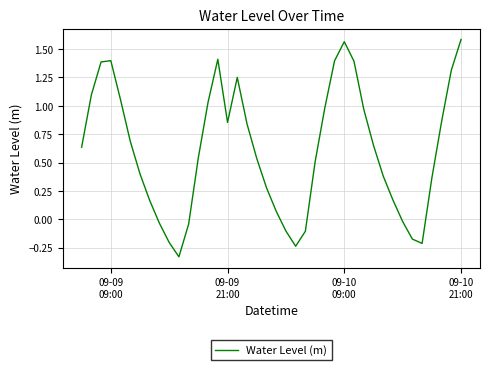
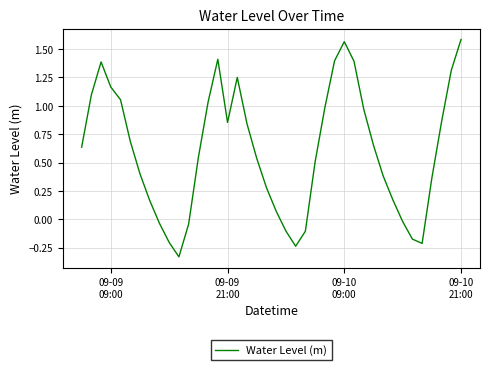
  {
-   "09-09 09:00": 1.40,
+   "09-09 09:00": 1.17,
    "09-09 21:00": 0.85,
    "09-10 09:00": 1.57,
    "09-10 21:00": 1.58
  }
